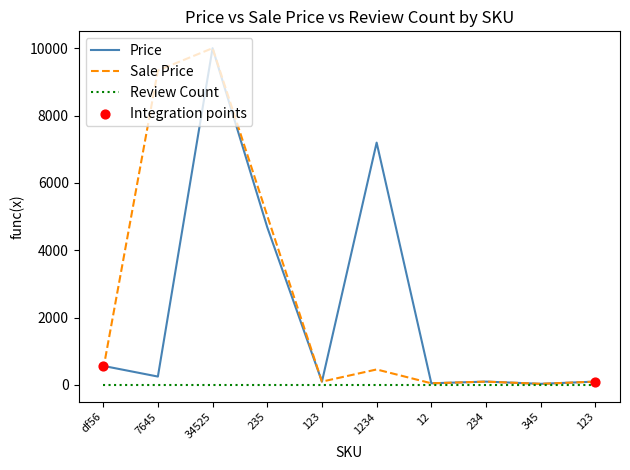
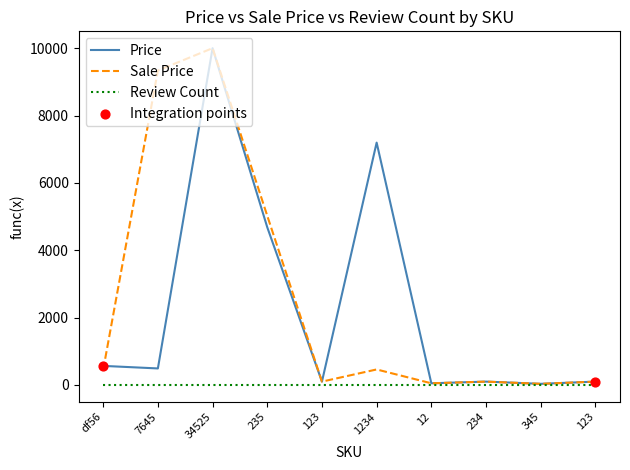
  {
    "Price": {
-     "7645": 300,
+     "7645": 500,
      "235": 4700,
      "1234": 7200
    },
    "Sale Price": {
      "df56": 500,
      "235": 5000,
      "1234": 500
    },
    "Review Count": {
      "df56": 0,
      "7645": 0,
      "34525": 0,
      "235": 0,
      "1234": 0,
      "234": 0
    }
  }
